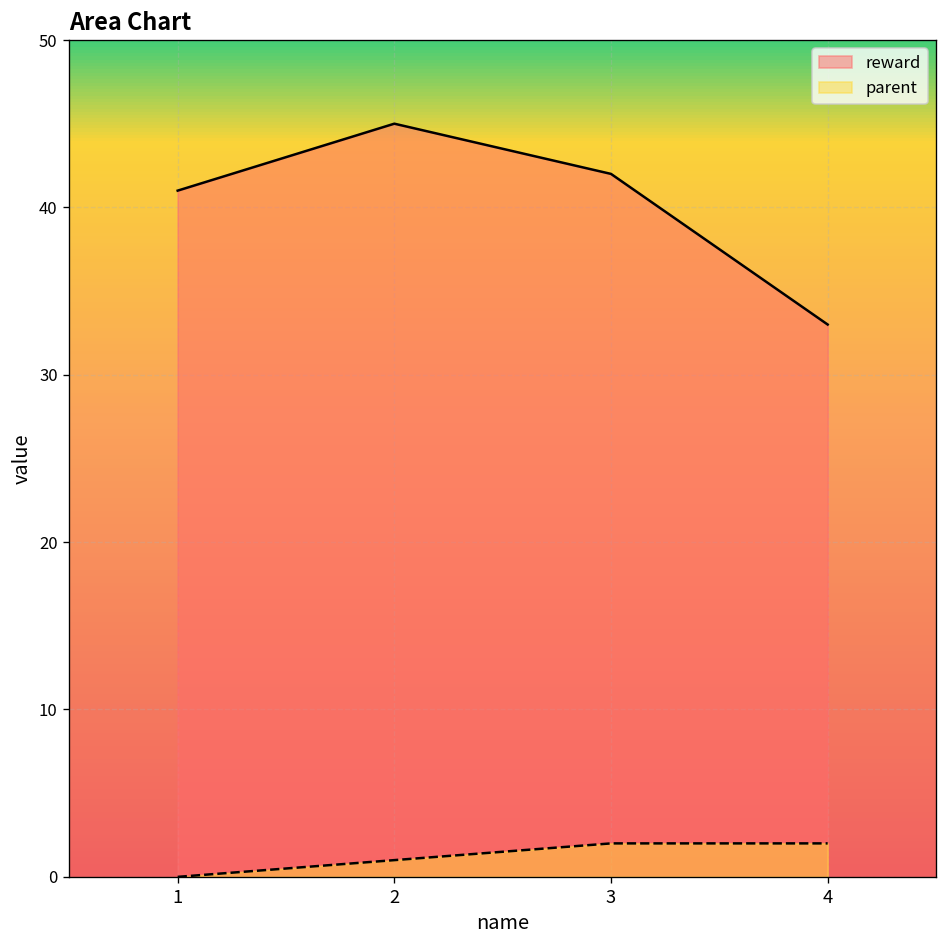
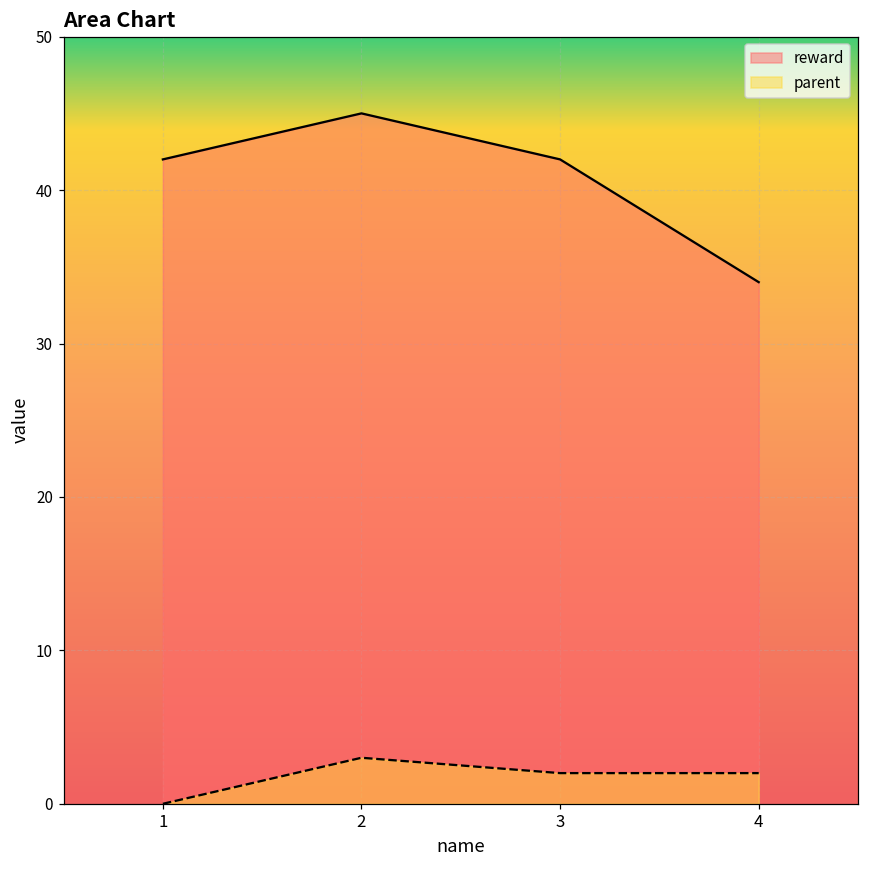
  {
    "reward": {
-     "1": 41,
+     "1": 42,
      "2": 45,
      "3": 42,
-     "4": 33
+     "4": 34
    },
    "parent": {
      "1": 0,
-     "2": 1,
+     "2": 3,
      "3": 2,
      "4": 2
    }
  }
